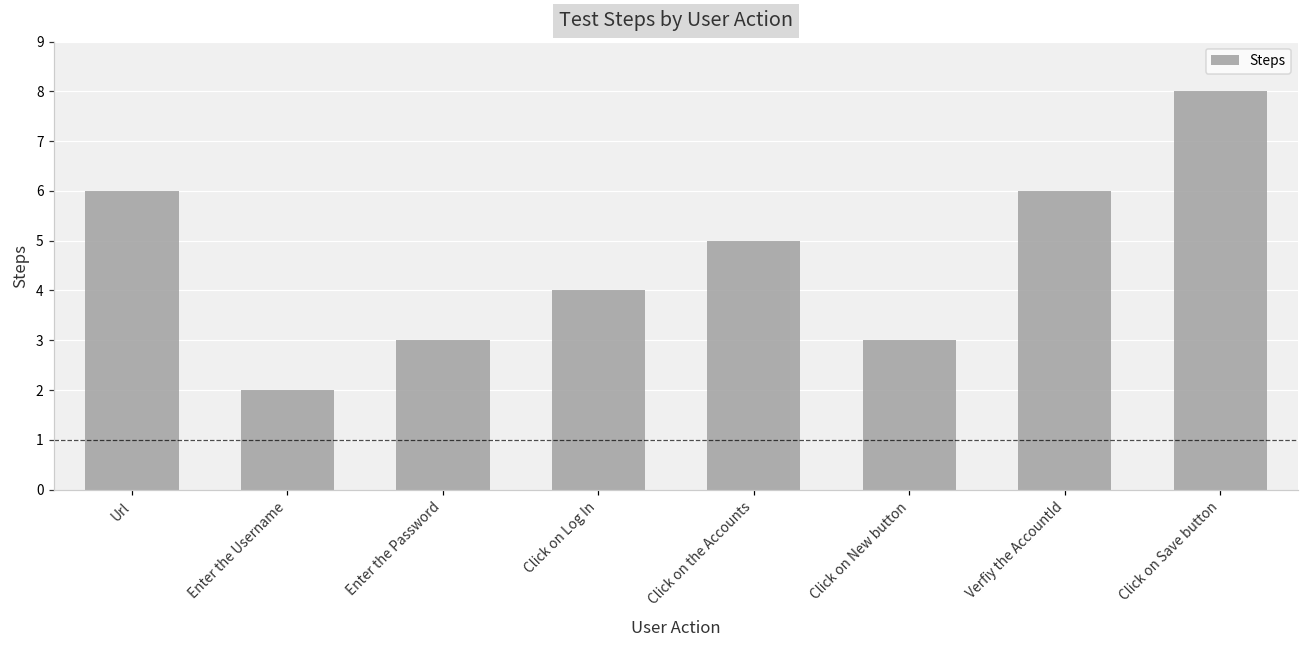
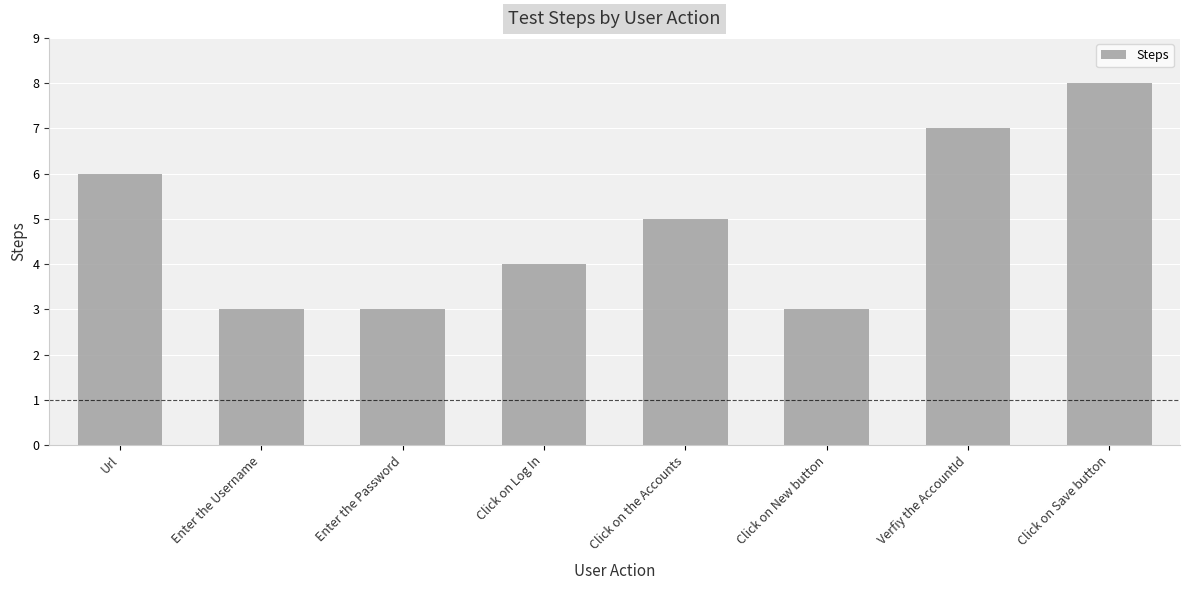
  {
    "Url": 6,
-   "Enter the Username": 2,
+   "Enter the Username": 3,
    "Enter the Password": 3,
    "Click on Log In": 4,
    "Click on the Accounts": 5,
    "Click on New button": 3,
-   "Verfiy the AccountId": 6,
+   "Verfiy the AccountId": 7,
    "Click on Save button": 8
  }
